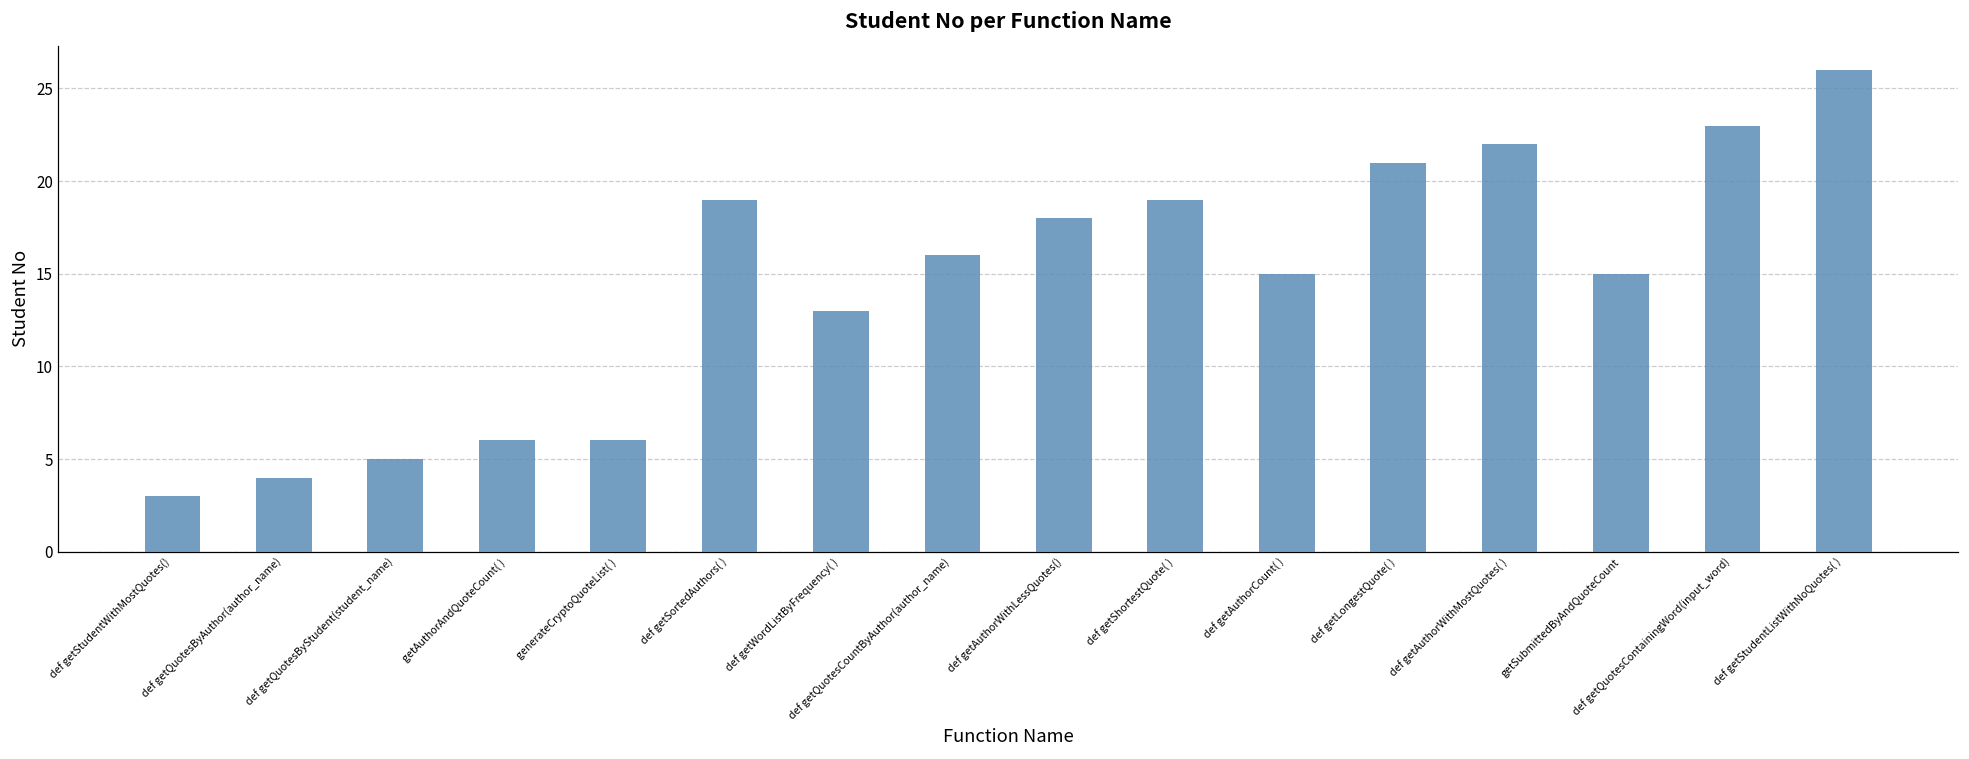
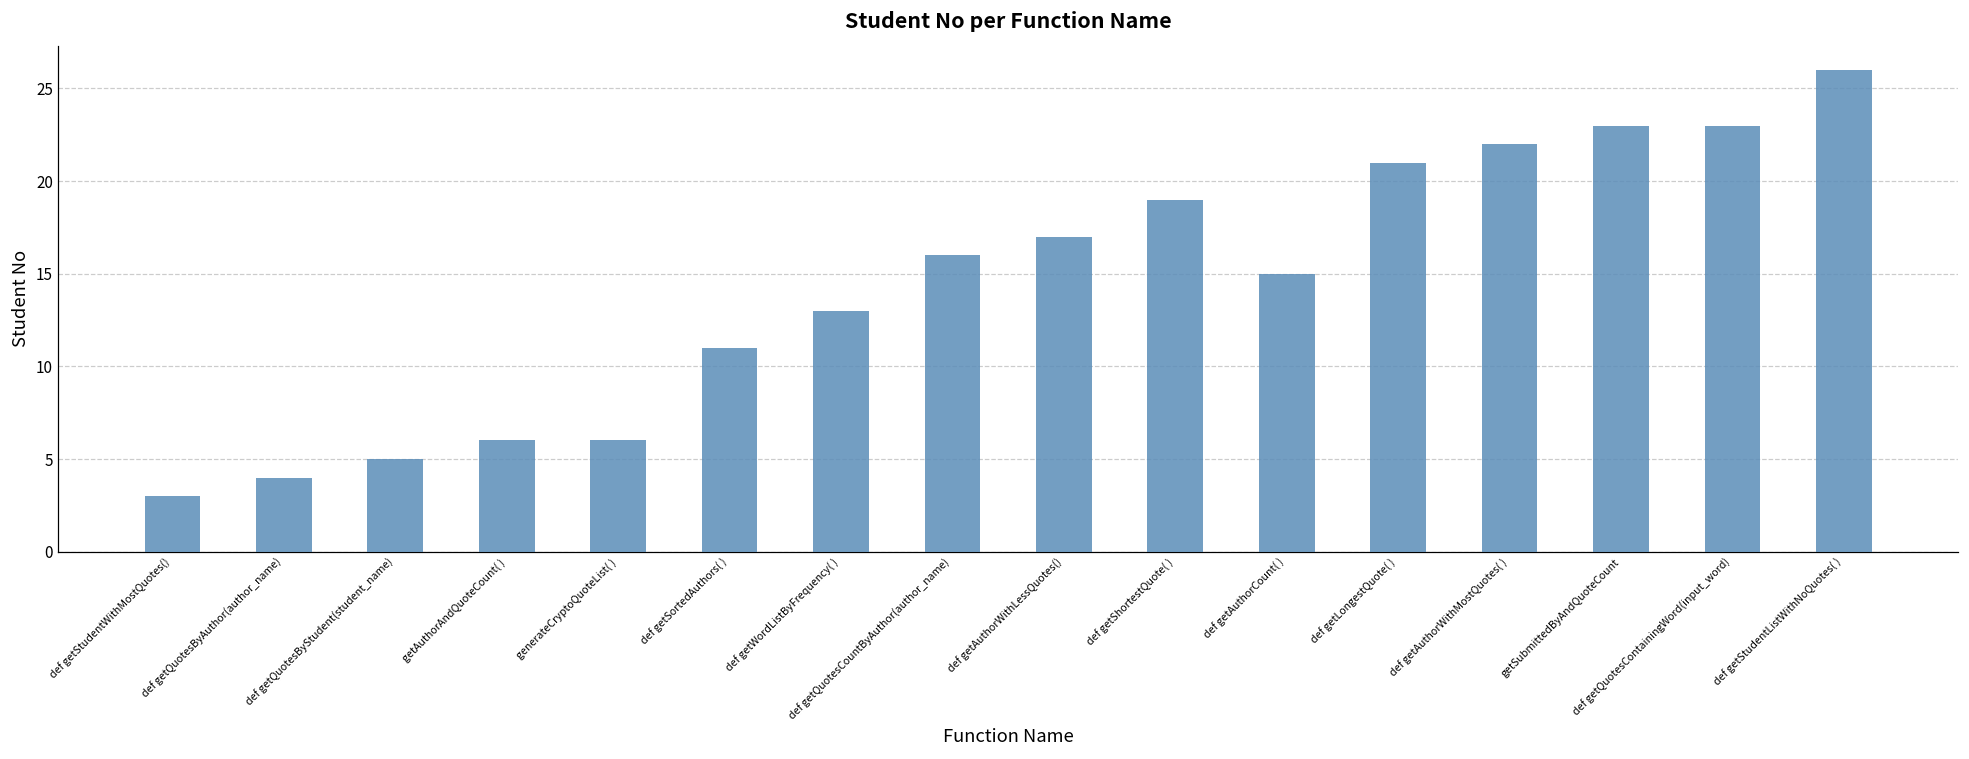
  {
    "def getStudentWithMostQuotes()": 3,
    "def getQuotesByAuthor(author_name)": 4,
    "def getQuotesByStudent(student_name)": 5,
    "getAuthorAndQuoteCount( )": 6,
    "generateCryptoQuoteList( )": 6,
-   "def getSortedAuthors( )": 19,
+   "def getSortedAuthors( )": 11,
    "def getWordListByFrequency( )": 13,
    "def getQuotesCountByAuthor(author_name)": 16,
-   "def getAuthorWithLessQuotes()": 18,
+   "def getAuthorWithLessQuotes()": 17,
    "def getShortestQuote( )": 19,
    "def getAuthorCount( )": 15,
    "def getLongestQuote( )": 21,
    "def getAuthorWithMostQuotes( )": 22,
-   "getSubmittedByAndQuoteCount": 15,
+   "getSubmittedByAndQuoteCount": 23,
    "def getQuotesContainingWord(input_word)": 23,
    "def getStudentListWithNoQuotes( )": 26
  }
